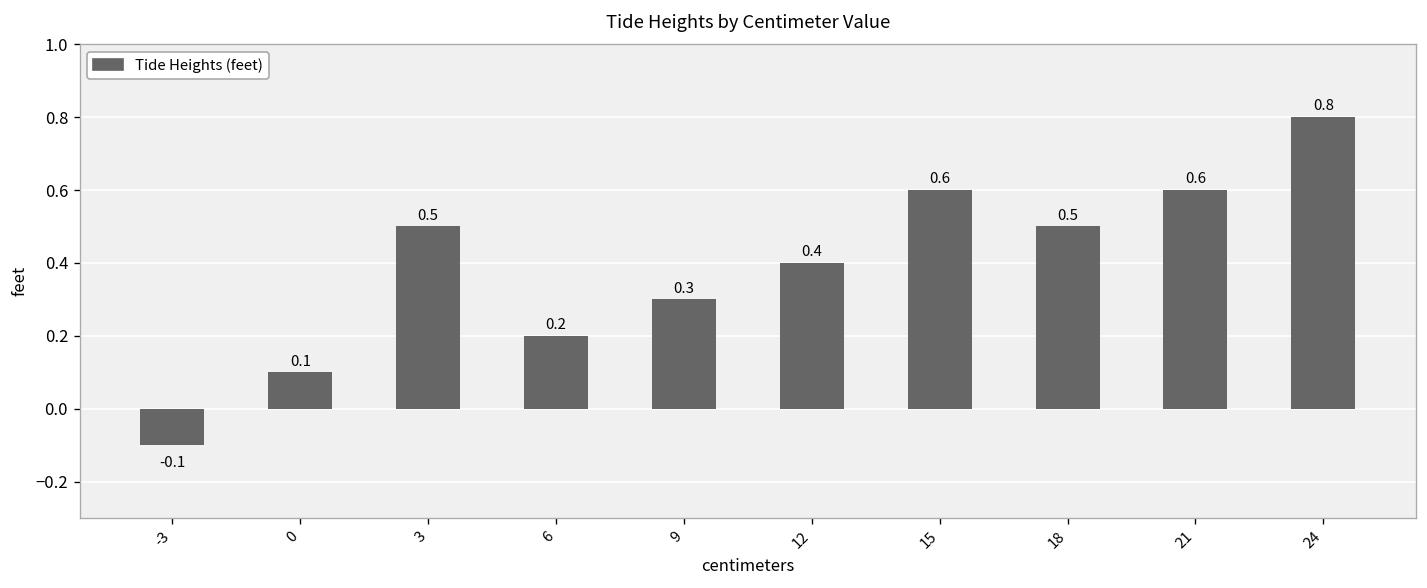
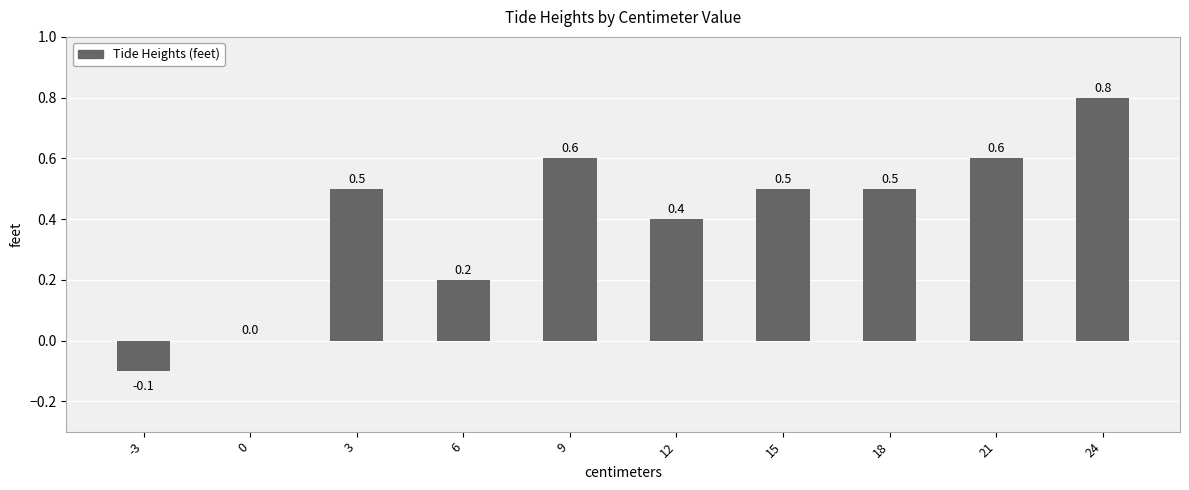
  {
    "-3": -0.1,
-   "0": 0.1,
+   "0": 0.0,
    "3": 0.5,
    "6": 0.2,
-   "9": 0.3,
+   "9": 0.6,
    "12": 0.4,
-   "15": 0.6,
+   "15": 0.5,
    "18": 0.5,
    "21": 0.6,
    "24": 0.8
  }
